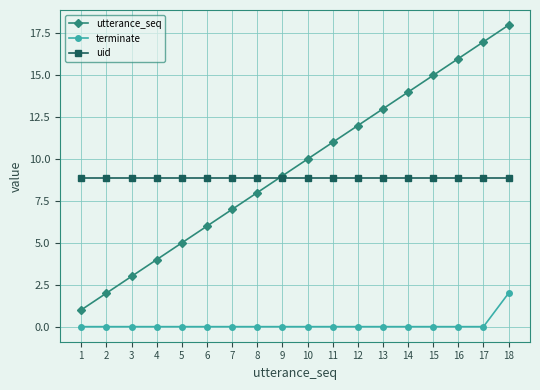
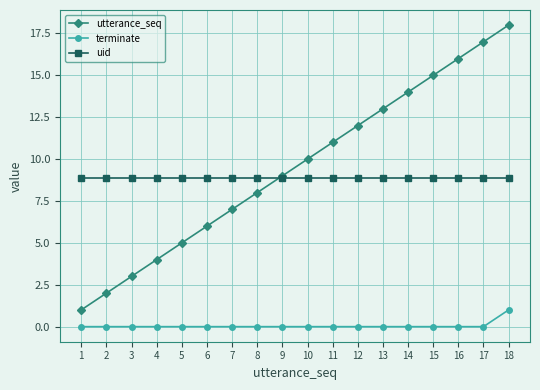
  {
    "terminate": {
      "1": 0,
      "2": 0,
      "3": 0,
      "4": 0,
      "5": 0,
      "6": 0,
      "7": 0,
      "8": 0,
      "9": 0,
      "10": 0,
      "11": 0,
      "12": 0,
      "13": 0,
      "14": 0,
      "15": 0,
      "16": 0,
      "17": 0,
-     "18": 2
+     "18": 1
    }
  }
